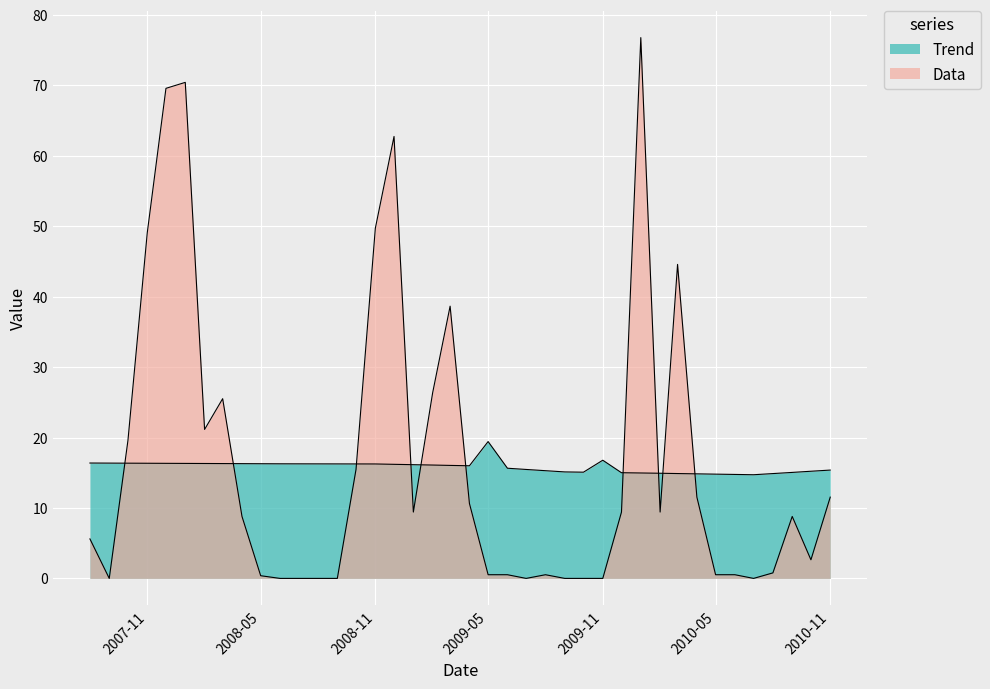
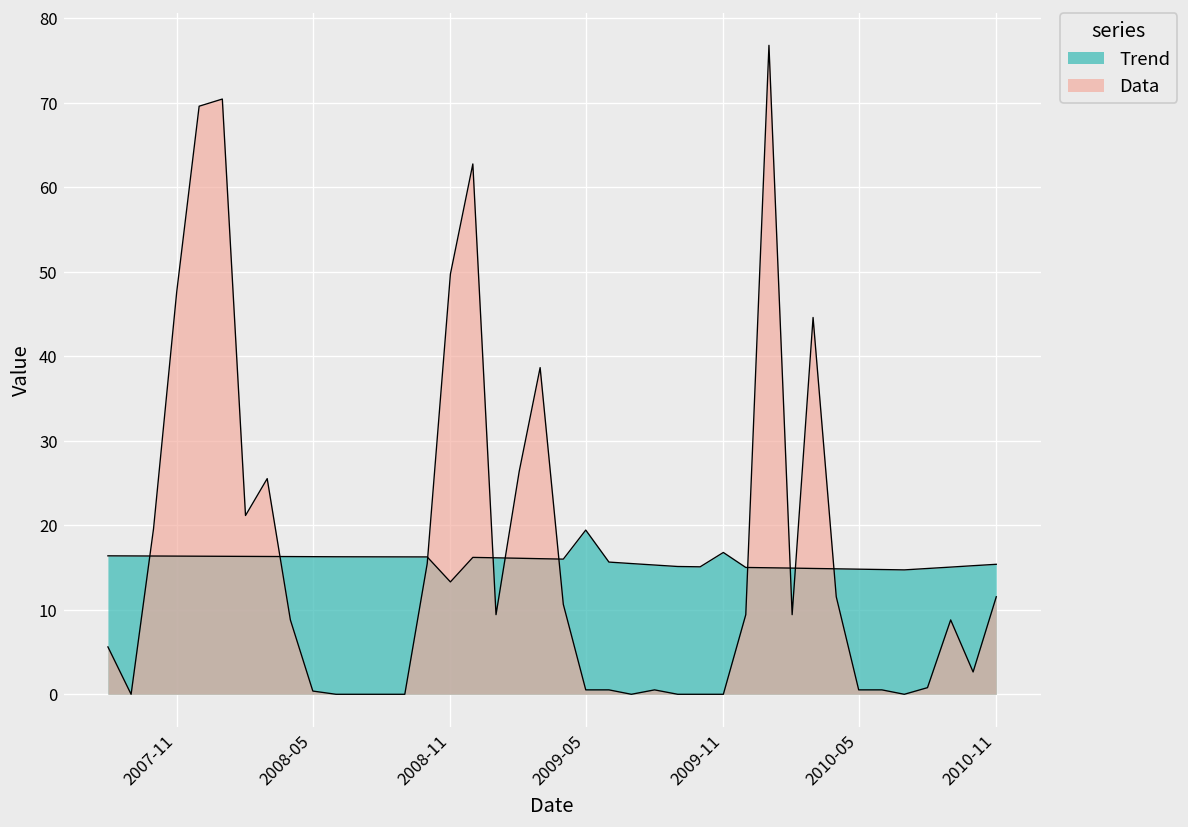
  {
    "Trend": {
      "2007-11": 16,
      "2008-05": 16,
-     "2008-11": 16,
+     "2008-11": 13,
      "2009-05": 19,
      "2009-11": 17,
      "2010-05": 15,
      "2010-11": 15
    },
    "Data": {
-     "2007-11": 49,
+     "2007-11": 48,
      "2008-05": 0,
      "2008-11": 50,
      "2009-05": 1,
      "2009-11": 0,
      "2010-05": 1,
      "2010-11": 12
    }
  }
